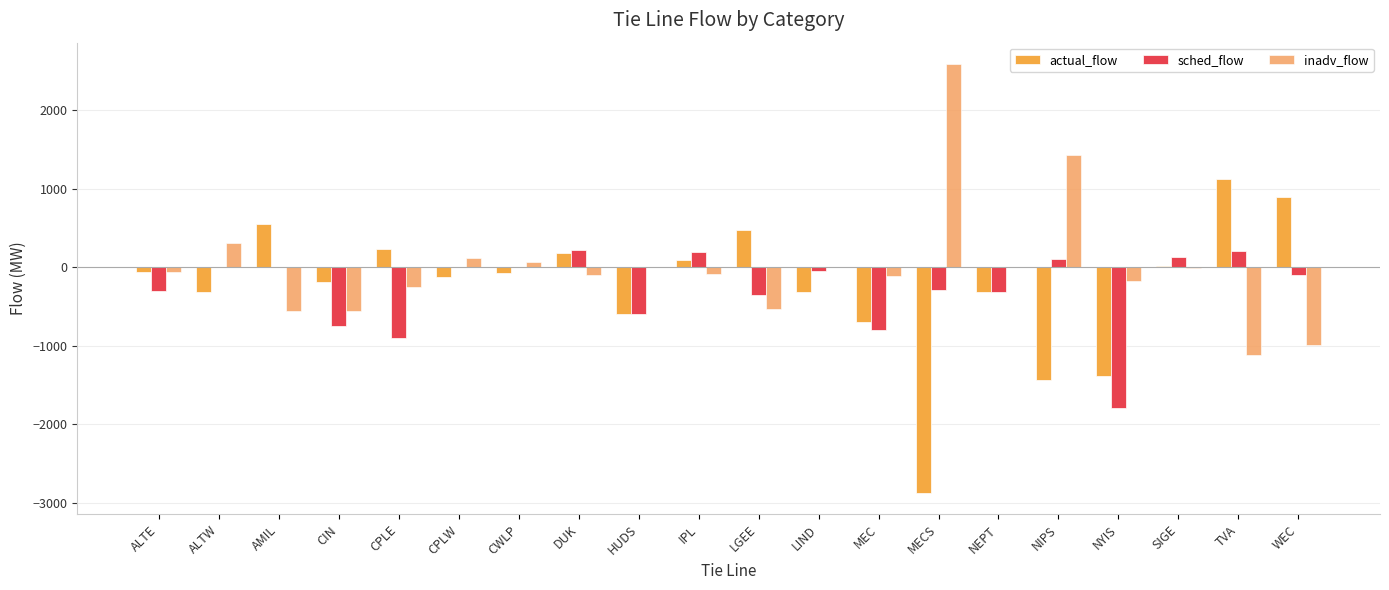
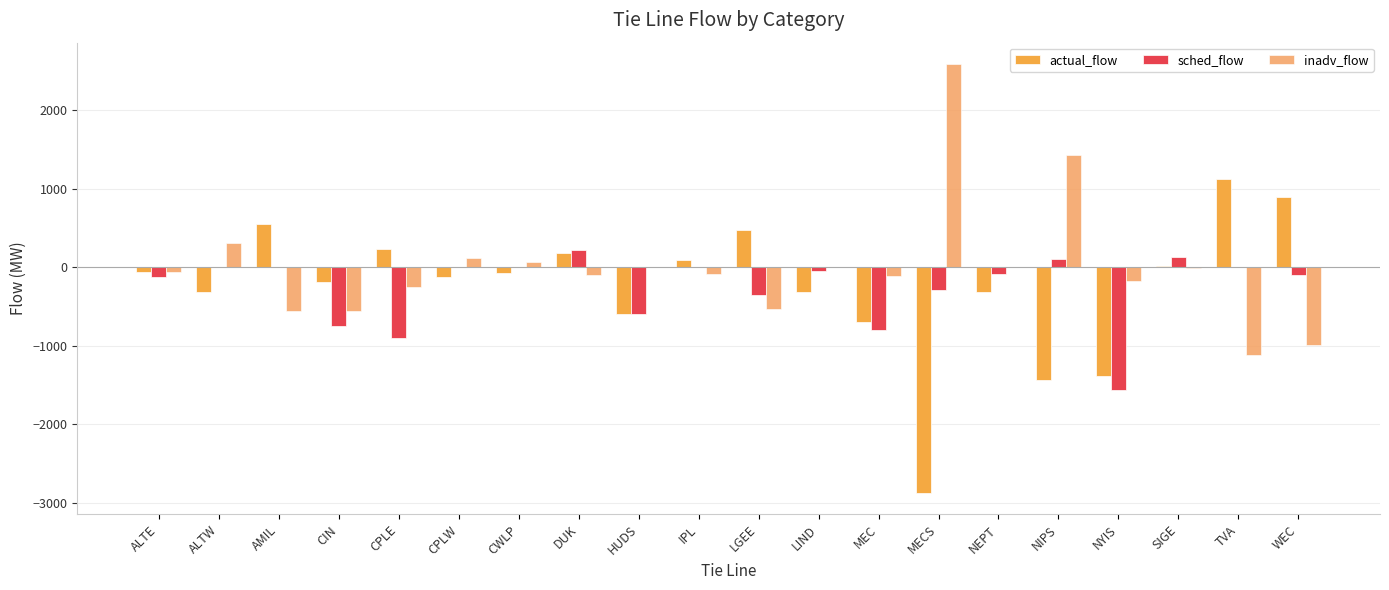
  {
    "sched_flow": {
-     "ALTE": -300,
+     "ALTE": -100,
      "ALTW": 0,
      "AMIL": 0,
      "CIN": -800,
      "CPLE": -900,
      "CPLW": 0,
      "CWLP": 0,
      "DUK": 200,
      "HUDS": -600,
-     "IPL": 200,
+     "IPL": 0,
      "LGEE": -400,
      "LIND": -100,
      "MEC": -800,
      "MECS": -300,
-     "NEPT": -300,
+     "NEPT": -100,
      "NIPS": 100,
-     "NYIS": -1800,
+     "NYIS": -1600,
      "SIGE": 100,
-     "TVA": 200,
+     "TVA": 0,
      "WEC": -100
    }
  }
